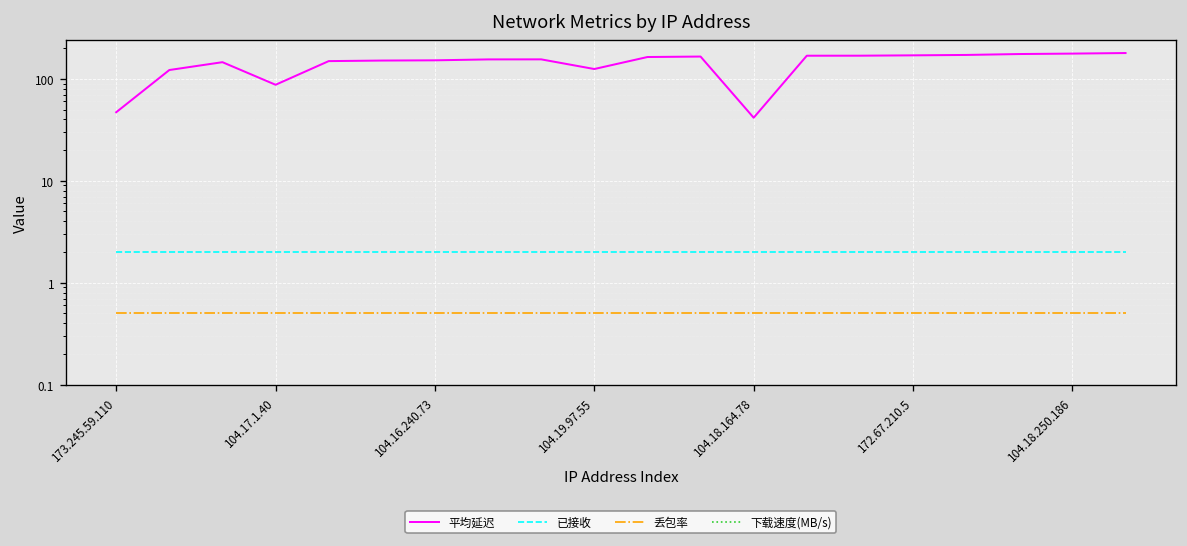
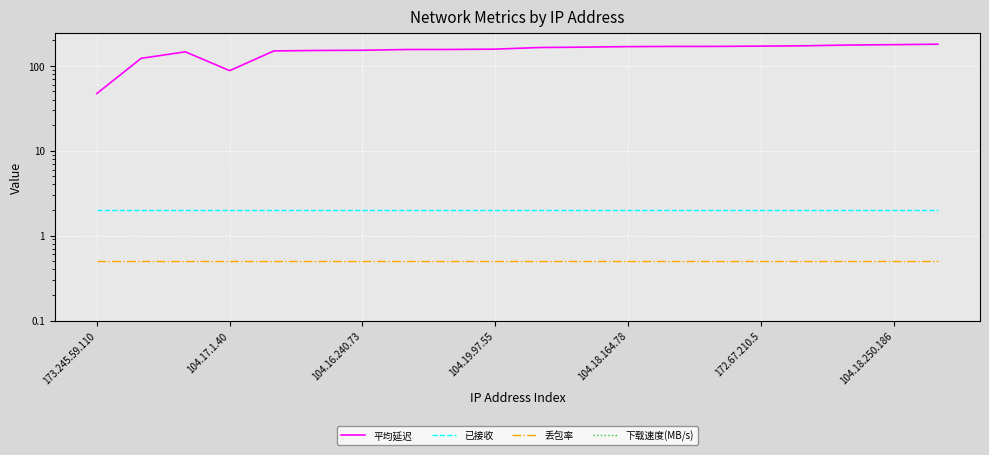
  {
    "平均延迟": {
      "173.245.59.110": 50,
      "104.17.1.40": 90,
      "104.16.240.73": 150,
-     "104.19.97.55": 120,
-     "104.18.164.78": 40,
+     "104.19.97.55": 160,
+     "104.18.164.78": 170,
      "172.67.210.5": 170,
      "104.18.250.186": 180
    },
    "已接收": {
      "173.245.59.110": 2,
      "104.17.1.40": 2,
      "104.16.240.73": 2,
      "104.19.97.55": 2,
      "104.18.164.78": 2,
      "172.67.210.5": 2,
      "104.18.250.186": 2
    },
    "丢包率": {
      "173.245.59.110": 0.5,
      "104.17.1.40": 0.5,
      "104.16.240.73": 0.5,
      "104.19.97.55": 0.5,
      "104.18.164.78": 0.5,
      "172.67.210.5": 0.5,
      "104.18.250.186": 0.5
    }
  }
